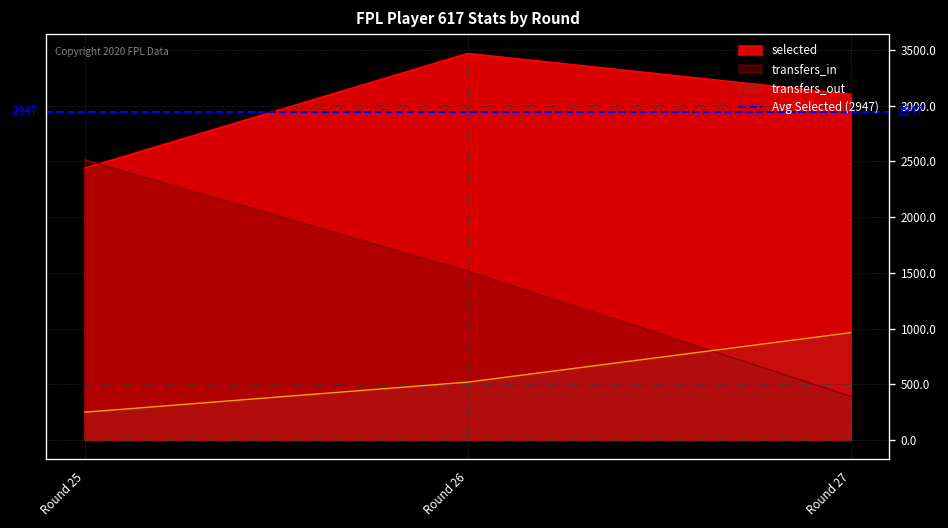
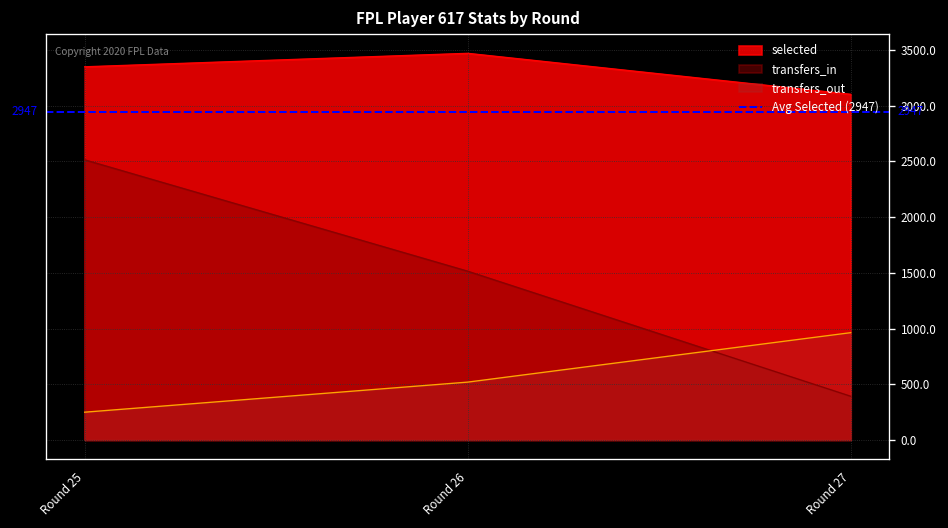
  {
    "selected": {
-     "Round 25": 2400,
+     "Round 25": 3400,
      "Round 26": 3500
    }
  }
